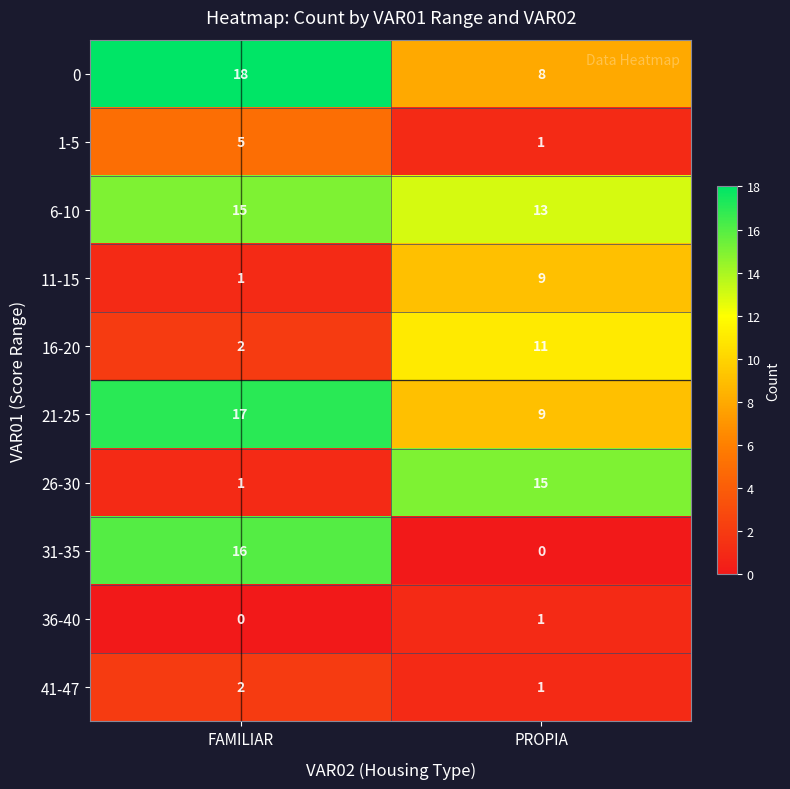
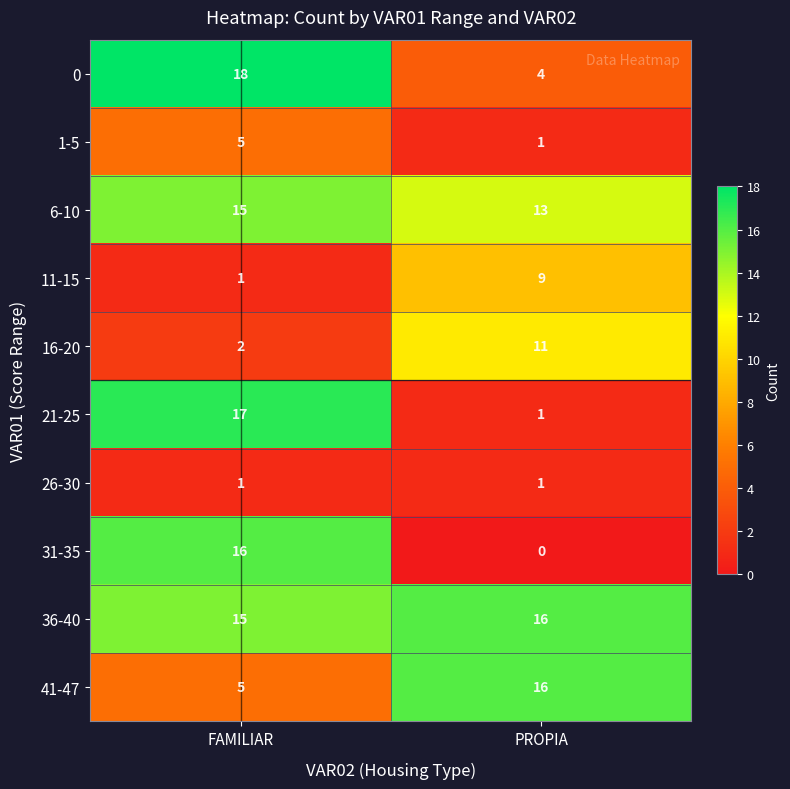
  {
    "0": {
      "FAMILIAR": 18,
-     "PROPIA": 8
+     "PROPIA": 4
    },
    "1-5": {
      "FAMILIAR": 5,
      "PROPIA": 1
    },
    "6-10": {
      "FAMILIAR": 15,
      "PROPIA": 13
    },
    "11-15": {
      "FAMILIAR": 1,
      "PROPIA": 9
    },
    "16-20": {
      "FAMILIAR": 2,
      "PROPIA": 11
    },
    "21-25": {
      "FAMILIAR": 17,
-     "PROPIA": 9
+     "PROPIA": 1
    },
    "26-30": {
      "FAMILIAR": 1,
-     "PROPIA": 15
+     "PROPIA": 1
    },
    "31-35": {
      "FAMILIAR": 16,
      "PROPIA": 0
    },
    "36-40": {
-     "FAMILIAR": 0,
-     "PROPIA": 1
+     "FAMILIAR": 15,
+     "PROPIA": 16
    },
    "41-47": {
-     "FAMILIAR": 2,
-     "PROPIA": 1
+     "FAMILIAR": 5,
+     "PROPIA": 16
    }
  }
